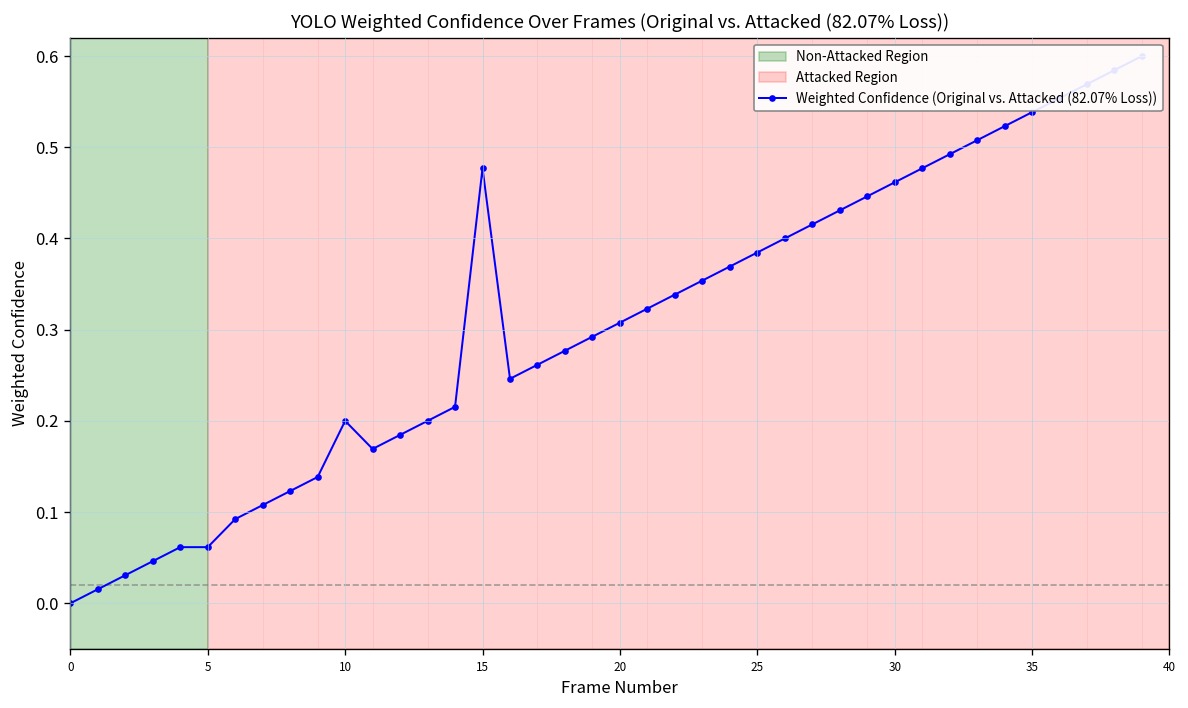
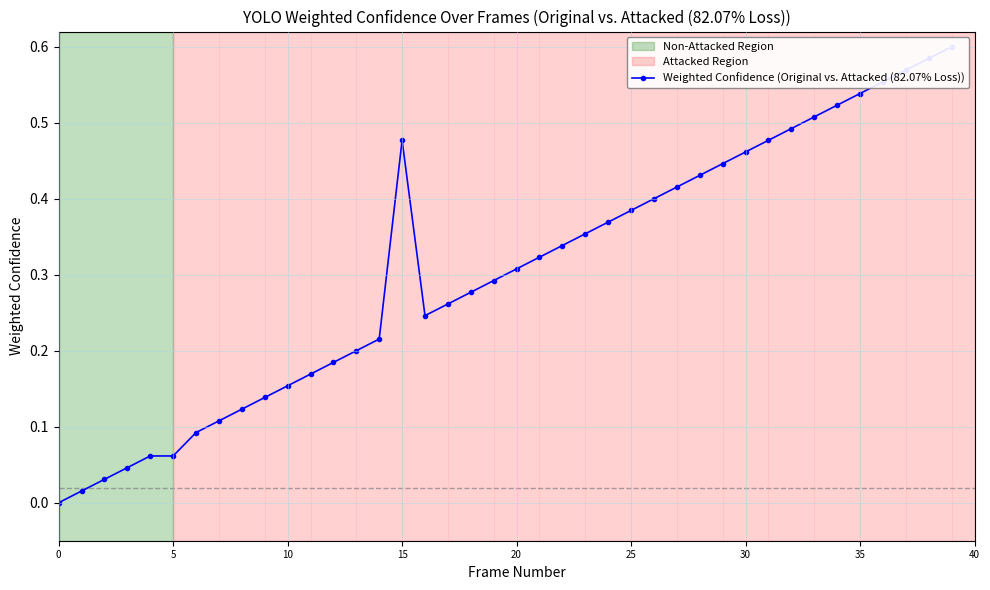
  {
    "0": 0.00,
    "5": 0.06,
-   "10": 0.20,
+   "10": 0.15,
    "15": 0.48,
    "20": 0.31,
    "25": 0.38,
    "30": 0.46,
    "35": 0.54
  }
